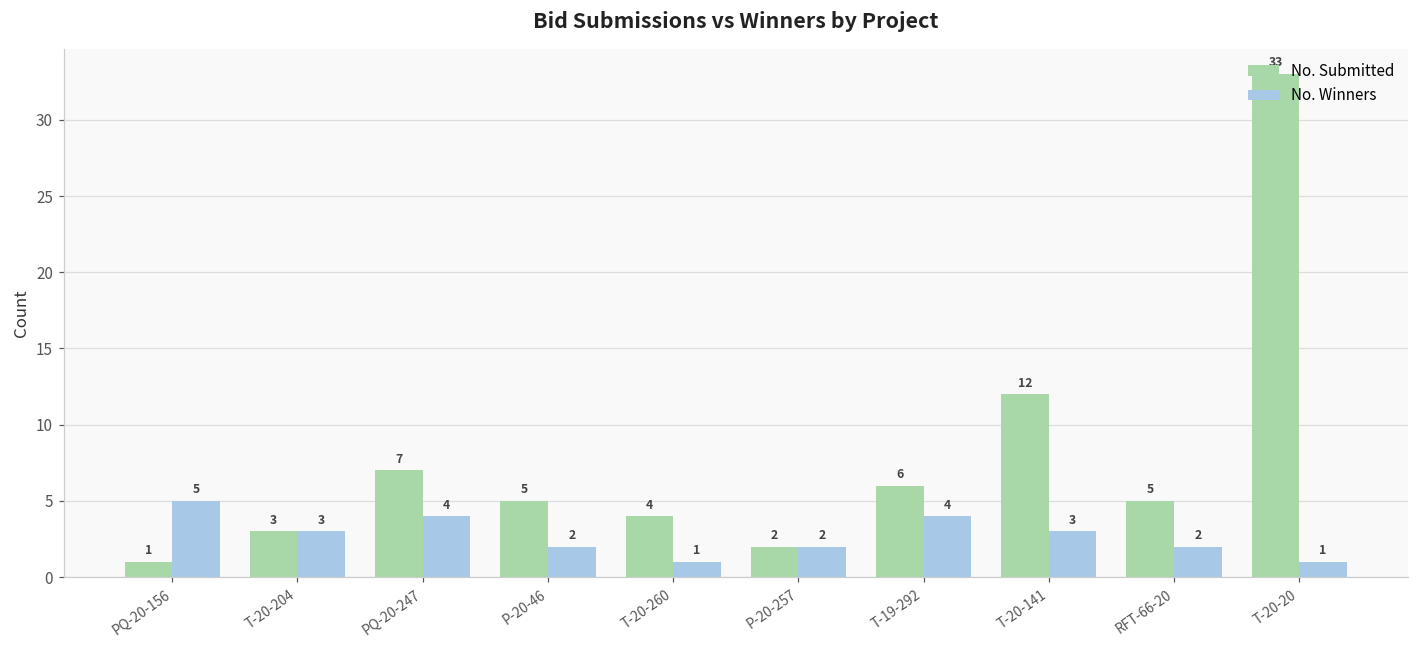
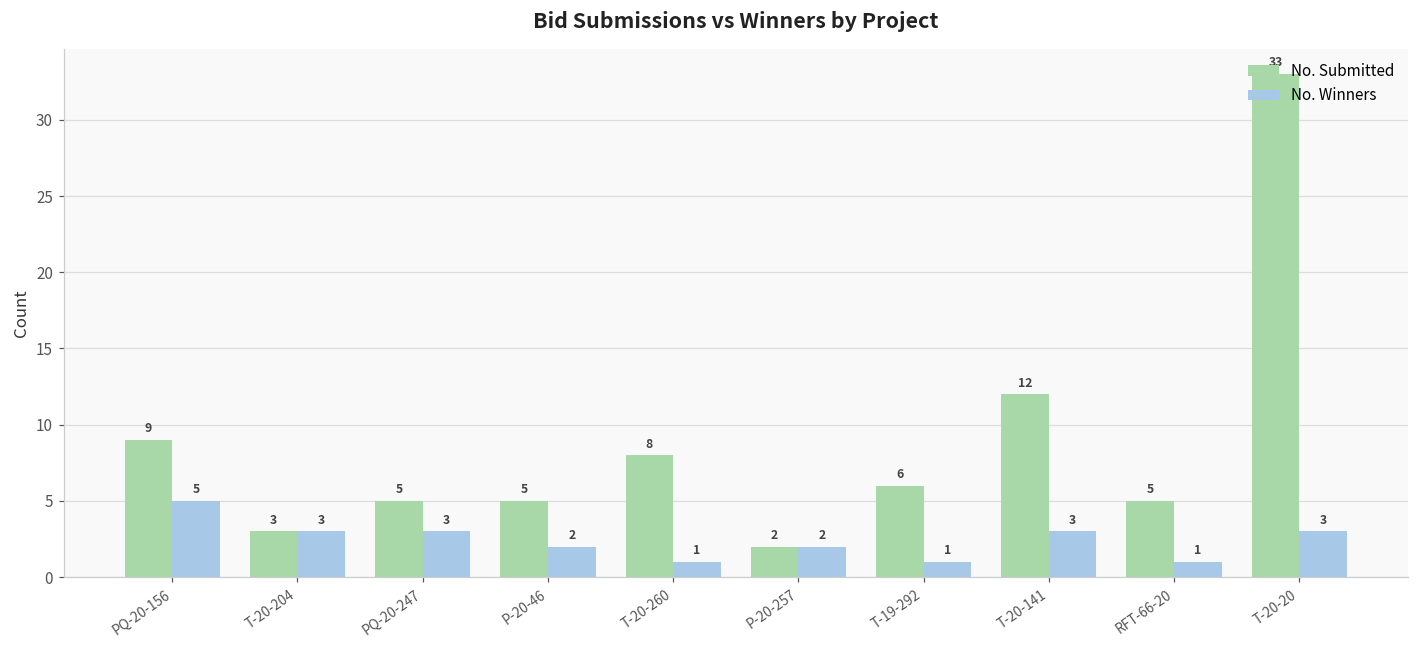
  {
    "No. Submitted": {
-     "PQ-20-156": 1,
+     "PQ-20-156": 9,
      "T-20-204": 3,
-     "PQ-20-247": 7,
+     "PQ-20-247": 5,
      "P-20-46": 5,
-     "T-20-260": 4,
+     "T-20-260": 8,
      "P-20-257": 2,
      "T-19-292": 6,
      "T-20-141": 12,
      "RFT-66-20": 5,
      "T-20-20": 33
    },
    "No. Winners": {
      "PQ-20-156": 5,
      "T-20-204": 3,
-     "PQ-20-247": 4,
+     "PQ-20-247": 3,
      "P-20-46": 2,
      "T-20-260": 1,
      "P-20-257": 2,
-     "T-19-292": 4,
+     "T-19-292": 1,
      "T-20-141": 3,
-     "RFT-66-20": 2,
-     "T-20-20": 1
+     "RFT-66-20": 1,
+     "T-20-20": 3
    }
  }
